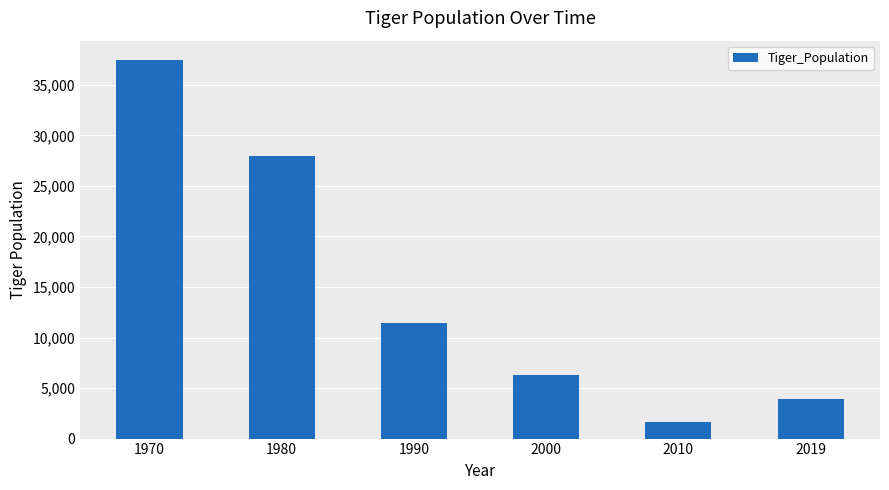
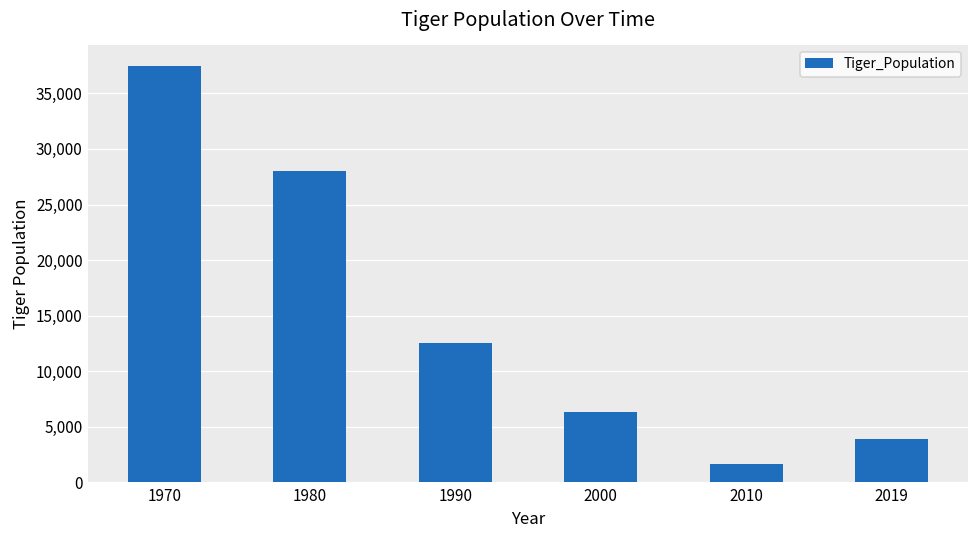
  {
    "1970": "37,500",
    "1980": "28,000",
-   "1990": "11,400",
+   "1990": "12,500",
    "2000": "6,300",
    "2010": "1,600",
    "2019": "3,900"
  }
